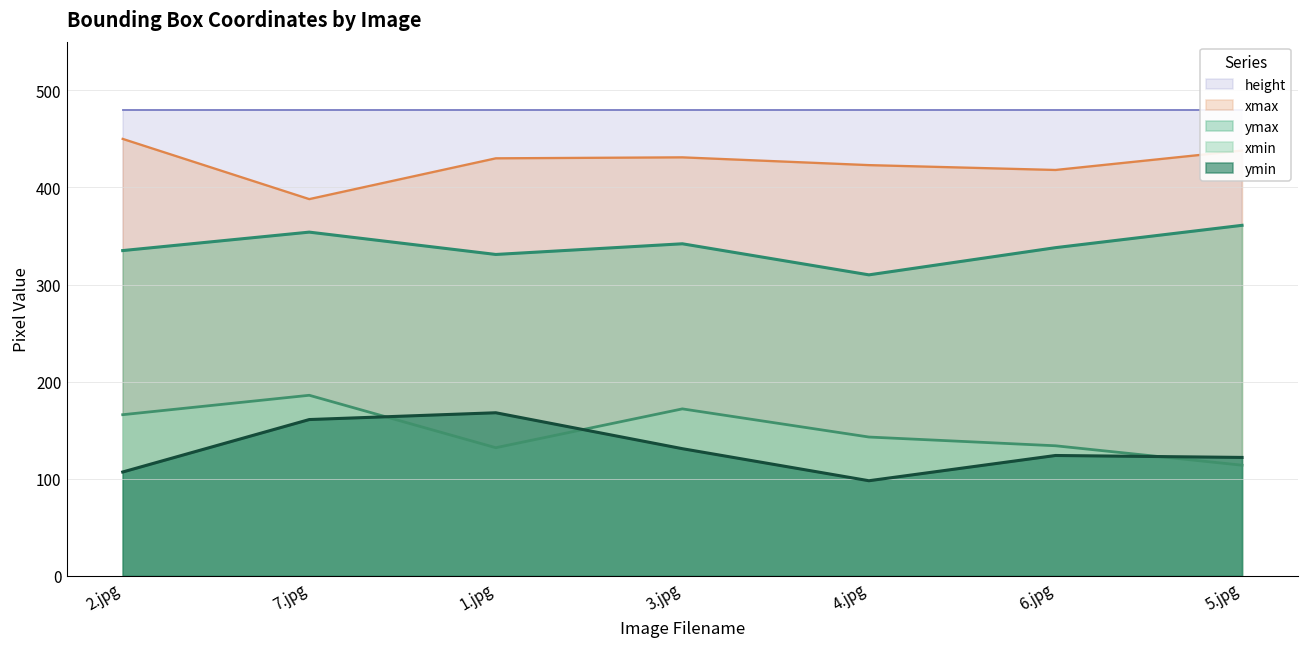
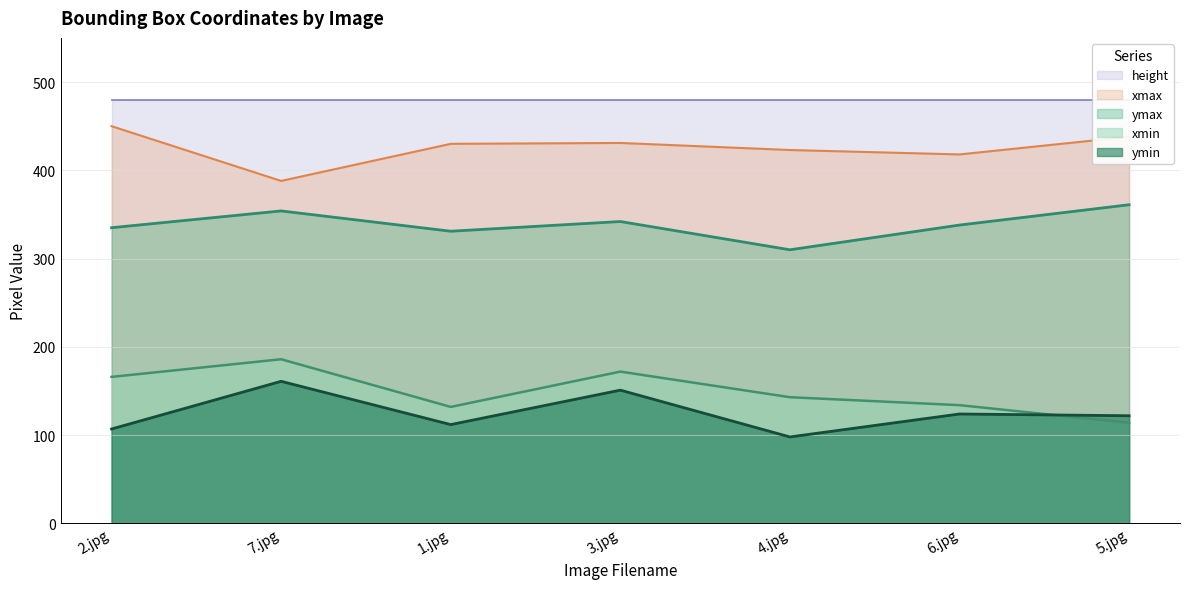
  {
    "ymin": {
      "2.jpg": 110,
      "7.jpg": 160,
-     "1.jpg": 170,
-     "3.jpg": 130,
+     "1.jpg": 110,
+     "3.jpg": 150,
      "4.jpg": 100,
      "6.jpg": 120,
      "5.jpg": 120
    }
  }
